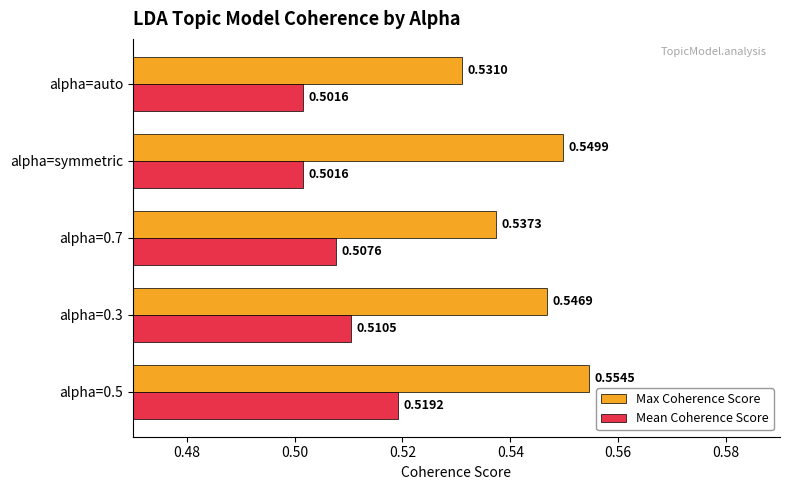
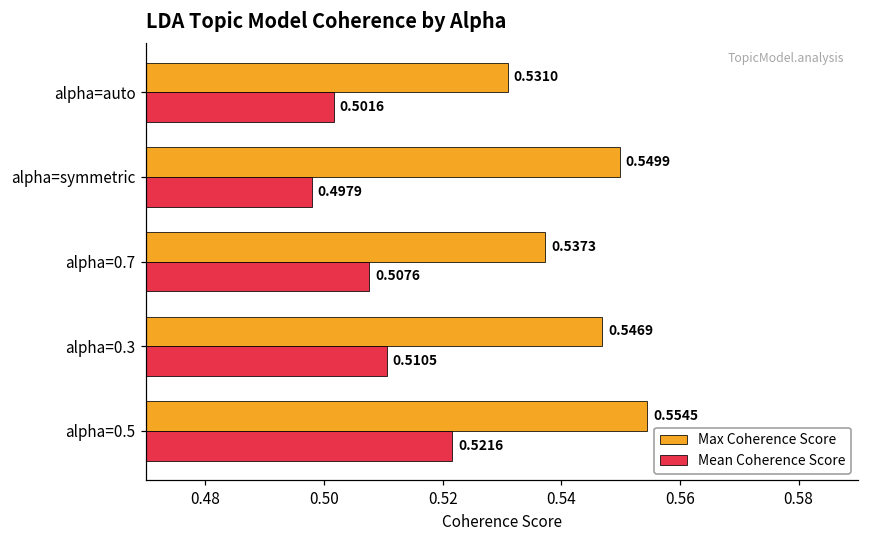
  {
    "Max Coherence Score": {
      "alpha=auto": 0.5310,
      "alpha=symmetric": 0.5499,
      "alpha=0.7": 0.5373,
      "alpha=0.3": 0.5469,
      "alpha=0.5": 0.5545
    },
    "Mean Coherence Score": {
      "alpha=auto": 0.5016,
-     "alpha=symmetric": 0.5016,
+     "alpha=symmetric": 0.4979,
      "alpha=0.7": 0.5076,
      "alpha=0.3": 0.5105,
-     "alpha=0.5": 0.5192
+     "alpha=0.5": 0.5216
    }
  }
